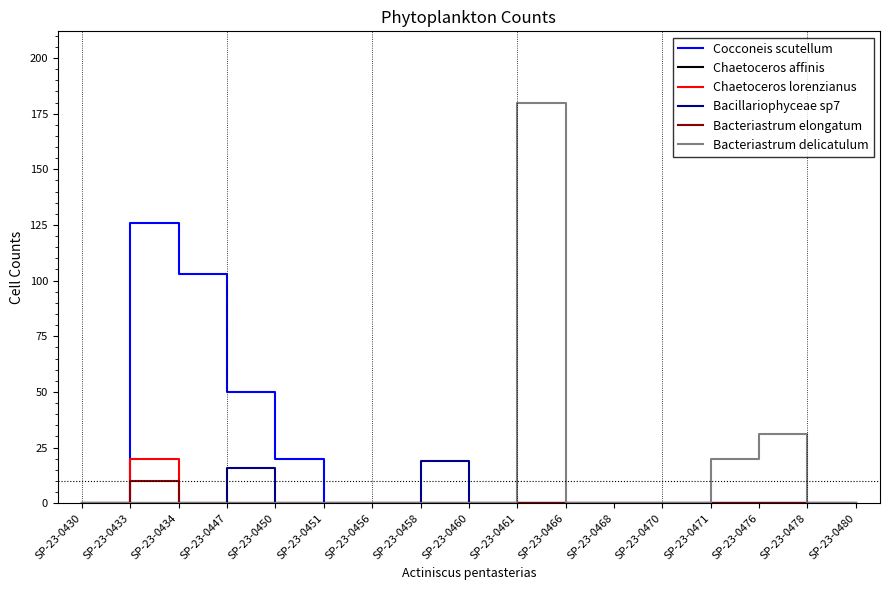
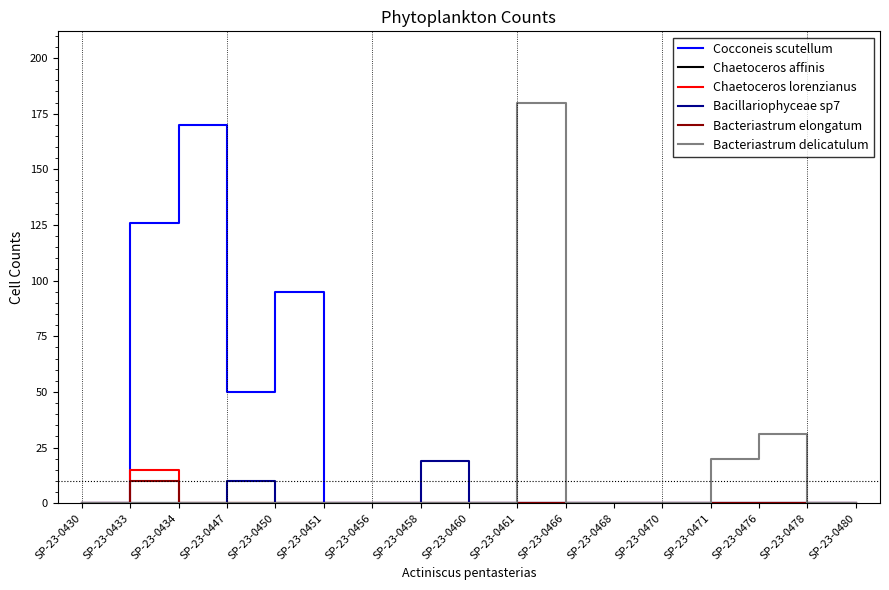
  {
    "Cocconeis scutellum": {
      "SP-23-0433": 126,
-     "SP-23-0434": 103,
+     "SP-23-0434": 170,
      "SP-23-0447": 50,
-     "SP-23-0450": 20
+     "SP-23-0450": 95
    },
    "Chaetoceros lorenzianus": {
-     "SP-23-0433": 20
+     "SP-23-0433": 15
    },
    "Bacillariophyceae sp7": {
-     "SP-23-0447": 16,
+     "SP-23-0447": 10,
      "SP-23-0458": 19
    },
    "Bacteriastrum elongatum": {
      "SP-23-0433": 10
    },
    "Bacteriastrum delicatulum": {
      "SP-23-0461": 180,
      "SP-23-0471": 20,
      "SP-23-0476": 31
    }
  }
